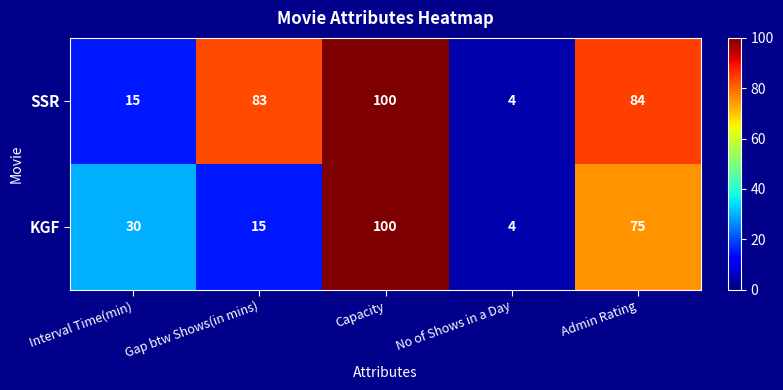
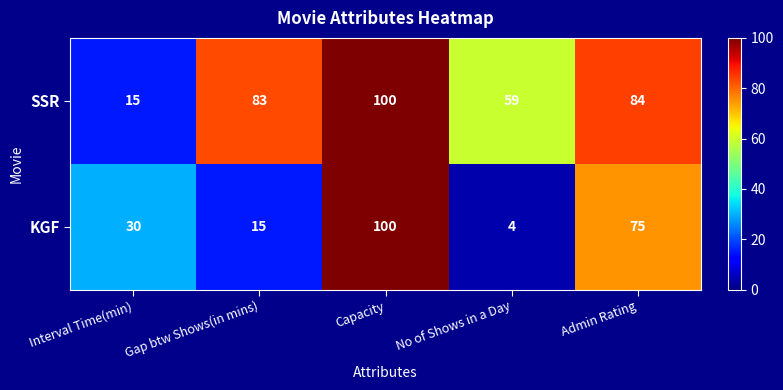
  {
    "SSR": {
      "Interval Time(min)": 15,
      "Gap btw Shows(in mins)": 83,
      "Capacity": 100,
-     "No of Shows in a Day": 4,
+     "No of Shows in a Day": 59,
      "Admin Rating": 84
    },
    "KGF": {
      "Interval Time(min)": 30,
      "Gap btw Shows(in mins)": 15,
      "Capacity": 100,
      "No of Shows in a Day": 4,
      "Admin Rating": 75
    }
  }
